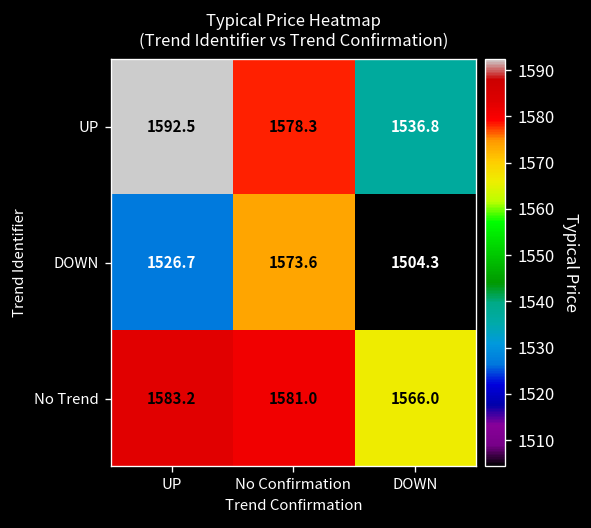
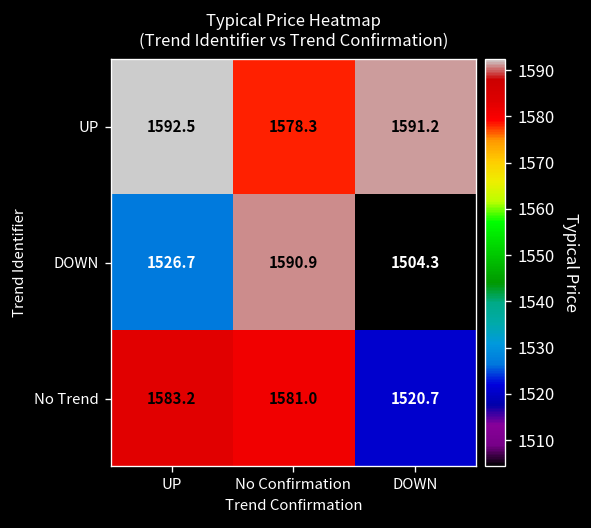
  {
    "UP": {
      "UP": 1592.5,
      "No Confirmation": 1578.3,
-     "DOWN": 1536.8
+     "DOWN": 1591.2
    },
    "DOWN": {
      "UP": 1526.7,
-     "No Confirmation": 1573.6,
+     "No Confirmation": 1590.9,
      "DOWN": 1504.3
    },
    "No Trend": {
      "UP": 1583.2,
      "No Confirmation": 1581.0,
-     "DOWN": 1566.0
+     "DOWN": 1520.7
    }
  }
